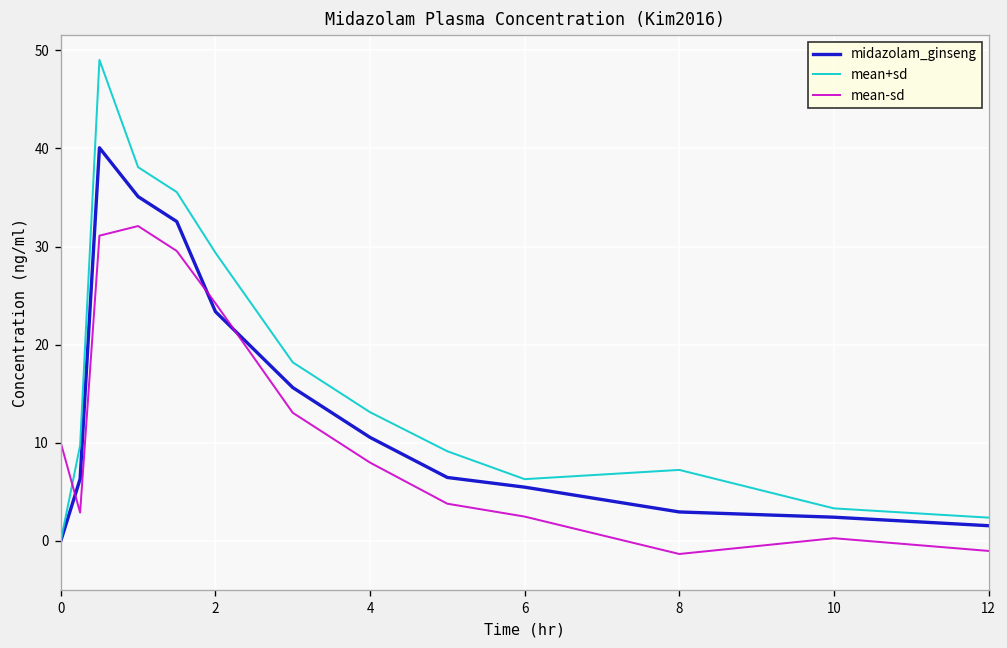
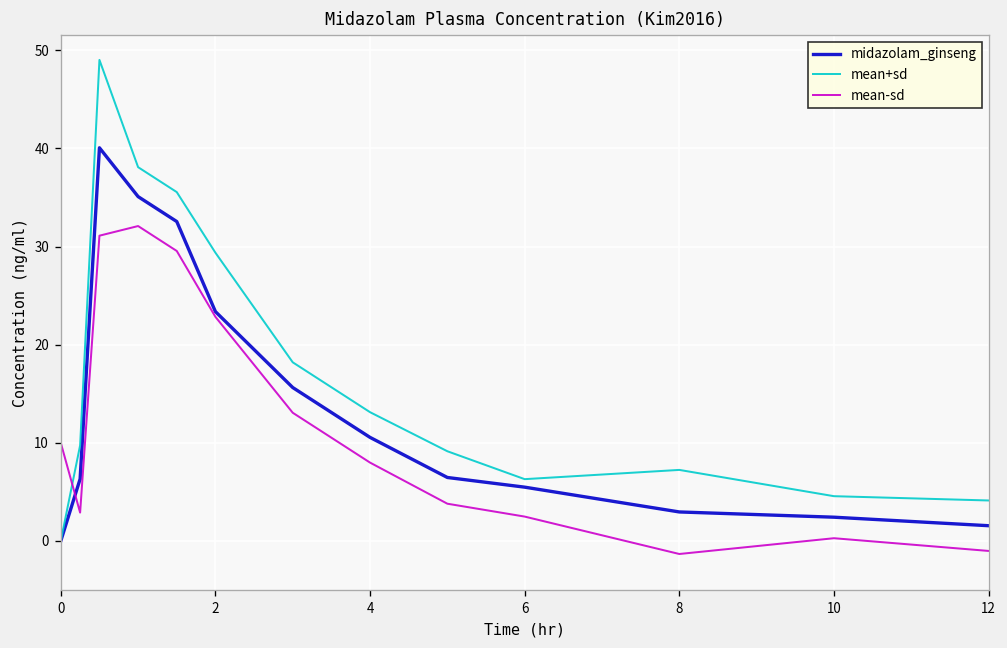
  {
    "midazolam_ginseng": {
      "2": 23,
      "4": 11,
      "6": 5,
      "8": 3,
      "10": 2,
      "12": 2
    },
    "mean+sd": {
      "2": 29,
      "4": 13,
      "6": 6,
      "8": 7,
-     "10": 3,
-     "12": 2
+     "10": 5,
+     "12": 4
    },
    "mean-sd": {
      "0": 10,
-     "2": 24,
+     "2": 23,
      "4": 8,
      "6": 2,
      "8": -1,
      "10": 0,
      "12": -1
    }
  }
